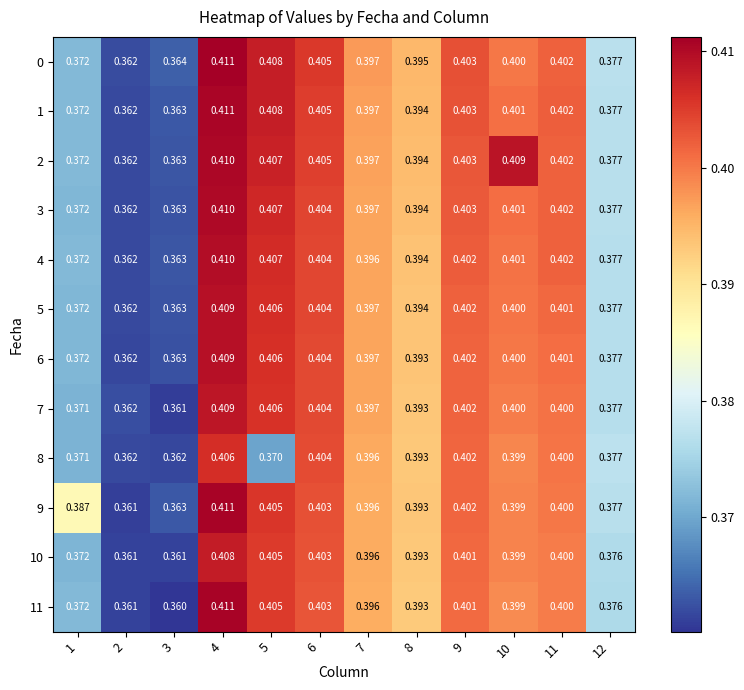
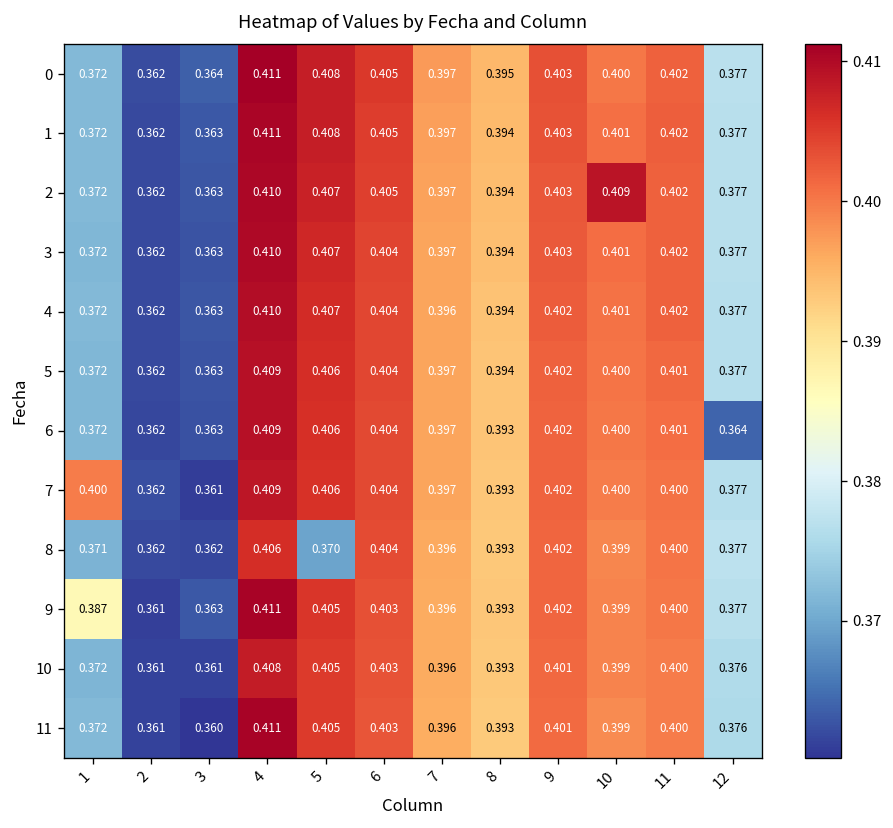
  {
    "0": {
      "1": 0.372,
      "2": 0.362,
      "3": 0.364,
      "4": 0.411,
      "5": 0.408,
      "6": 0.405,
      "7": 0.397,
      "8": 0.395,
      "9": 0.403,
      "10": 0.400,
      "11": 0.402,
      "12": 0.377
    },
    "1": {
      "1": 0.372,
      "2": 0.362,
      "3": 0.363,
      "4": 0.411,
      "5": 0.408,
      "6": 0.405,
      "7": 0.397,
      "8": 0.394,
      "9": 0.403,
      "10": 0.401,
      "11": 0.402,
      "12": 0.377
    },
    "2": {
      "1": 0.372,
      "2": 0.362,
      "3": 0.363,
      "4": 0.410,
      "5": 0.407,
      "6": 0.405,
      "7": 0.397,
      "8": 0.394,
      "9": 0.403,
      "10": 0.409,
      "11": 0.402,
      "12": 0.377
    },
    "3": {
      "1": 0.372,
      "2": 0.362,
      "3": 0.363,
      "4": 0.410,
      "5": 0.407,
      "6": 0.404,
      "7": 0.397,
      "8": 0.394,
      "9": 0.403,
      "10": 0.401,
      "11": 0.402,
      "12": 0.377
    },
    "4": {
      "1": 0.372,
      "2": 0.362,
      "3": 0.363,
      "4": 0.410,
      "5": 0.407,
      "6": 0.404,
      "7": 0.396,
      "8": 0.394,
      "9": 0.402,
      "10": 0.401,
      "11": 0.402,
      "12": 0.377
    },
    "5": {
      "1": 0.372,
      "2": 0.362,
      "3": 0.363,
      "4": 0.409,
      "5": 0.406,
      "6": 0.404,
      "7": 0.397,
      "8": 0.394,
      "9": 0.402,
      "10": 0.400,
      "11": 0.401,
      "12": 0.377
    },
    "6": {
      "1": 0.372,
      "2": 0.362,
      "3": 0.363,
      "4": 0.409,
      "5": 0.406,
      "6": 0.404,
      "7": 0.397,
      "8": 0.393,
      "9": 0.402,
      "10": 0.400,
      "11": 0.401,
-     "12": 0.377
+     "12": 0.364
    },
    "7": {
-     "1": 0.371,
+     "1": 0.400,
      "2": 0.362,
      "3": 0.361,
      "4": 0.409,
      "5": 0.406,
      "6": 0.404,
      "7": 0.397,
      "8": 0.393,
      "9": 0.402,
      "10": 0.400,
      "11": 0.400,
      "12": 0.377
    },
    "8": {
      "1": 0.371,
      "2": 0.362,
      "3": 0.362,
      "4": 0.406,
      "5": 0.370,
      "6": 0.404,
      "7": 0.396,
      "8": 0.393,
      "9": 0.402,
      "10": 0.399,
      "11": 0.400,
      "12": 0.377
    },
    "9": {
      "1": 0.387,
      "2": 0.361,
      "3": 0.363,
      "4": 0.411,
      "5": 0.405,
      "6": 0.403,
      "7": 0.396,
      "8": 0.393,
      "9": 0.402,
      "10": 0.399,
      "11": 0.400,
      "12": 0.377
    },
    "10": {
      "1": 0.372,
      "2": 0.361,
      "3": 0.361,
      "4": 0.408,
      "5": 0.405,
      "6": 0.403,
      "7": 0.396,
      "8": 0.393,
      "9": 0.401,
      "10": 0.399,
      "11": 0.400,
      "12": 0.376
    },
    "11": {
      "1": 0.372,
      "2": 0.361,
      "3": 0.360,
      "4": 0.411,
      "5": 0.405,
      "6": 0.403,
      "7": 0.396,
      "8": 0.393,
      "9": 0.401,
      "10": 0.399,
      "11": 0.400,
      "12": 0.376
    }
  }
